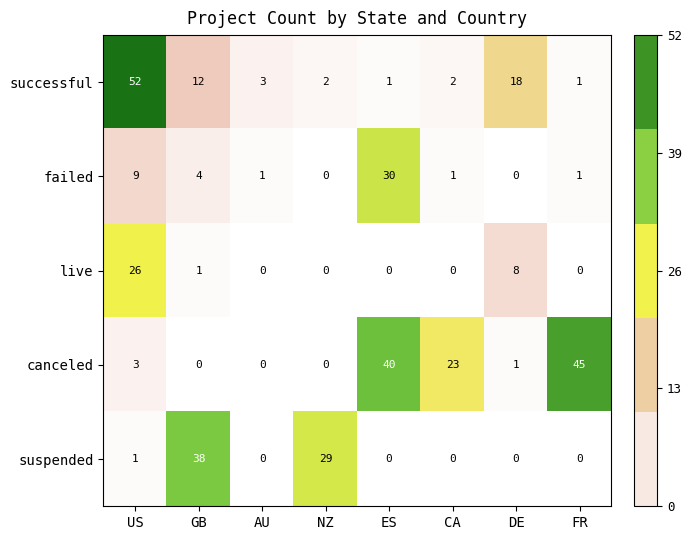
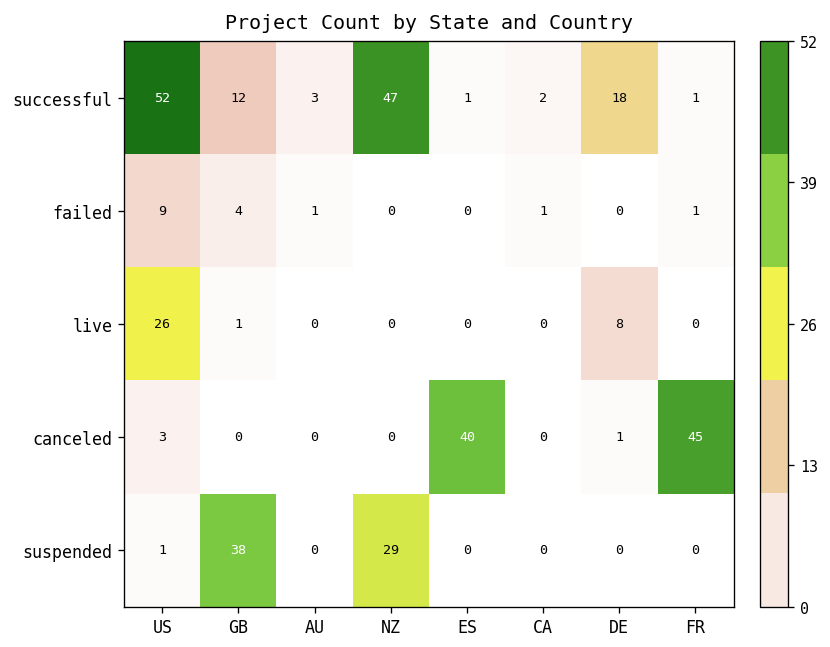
  {
    "successful": {
      "US": 52,
      "GB": 12,
      "AU": 3,
-     "NZ": 2,
+     "NZ": 47,
      "ES": 1,
      "CA": 2,
      "DE": 18,
      "FR": 1
    },
    "failed": {
      "US": 9,
      "GB": 4,
      "AU": 1,
      "NZ": 0,
-     "ES": 30,
+     "ES": 0,
      "CA": 1,
      "DE": 0,
      "FR": 1
    },
    "live": {
      "US": 26,
      "GB": 1,
      "AU": 0,
      "NZ": 0,
      "ES": 0,
      "CA": 0,
      "DE": 8,
      "FR": 0
    },
    "canceled": {
      "US": 3,
      "GB": 0,
      "AU": 0,
      "NZ": 0,
      "ES": 40,
-     "CA": 23,
+     "CA": 0,
      "DE": 1,
      "FR": 45
    },
    "suspended": {
      "US": 1,
      "GB": 38,
      "AU": 0,
      "NZ": 29,
      "ES": 0,
      "CA": 0,
      "DE": 0,
      "FR": 0
    }
  }
